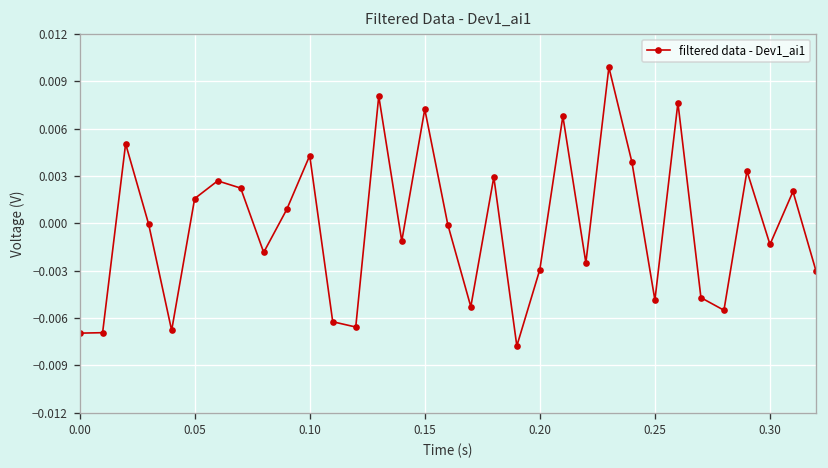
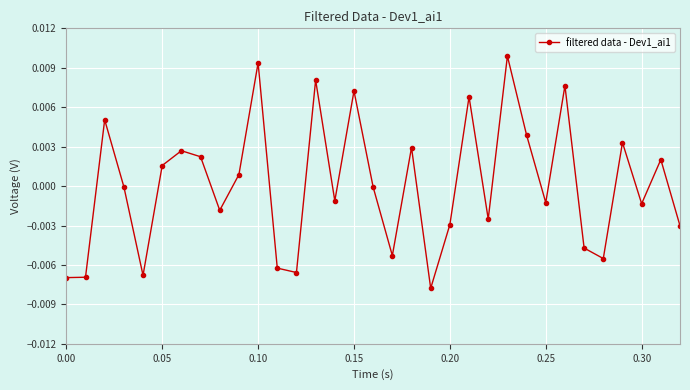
  {
    "0.00": -0.0070,
    "0.05": 0.0016,
-   "0.10": 0.0043,
+   "0.10": 0.0094,
    "0.15": 0.0072,
    "0.20": -0.0029,
-   "0.25": -0.0049,
+   "0.25": -0.0013,
    "0.30": -0.0013
  }
